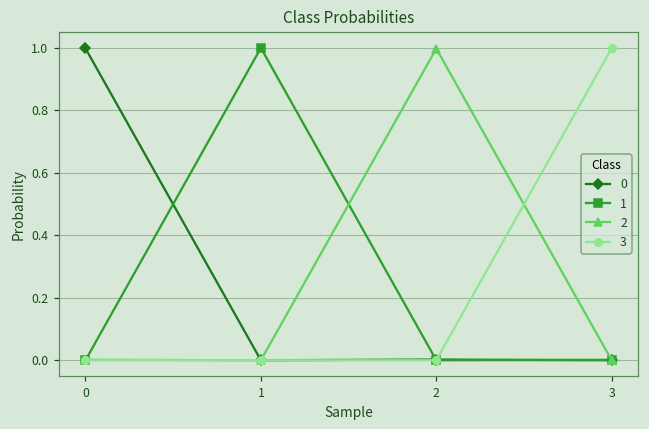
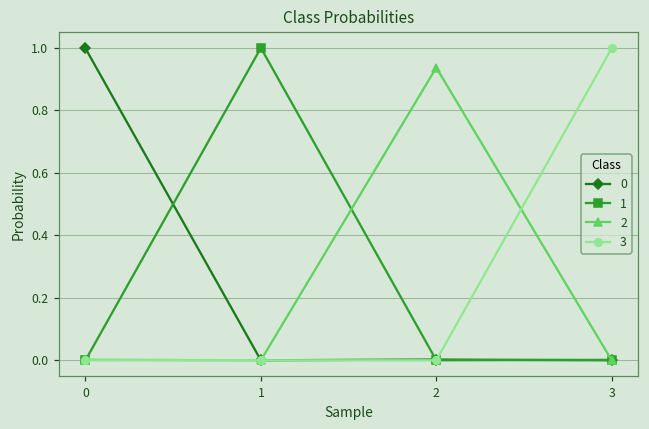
  {
    "2": {
-     "2": 1.00
+     "2": 0.94
    },
    "3": {
      "3": 1.00
    }
  }
